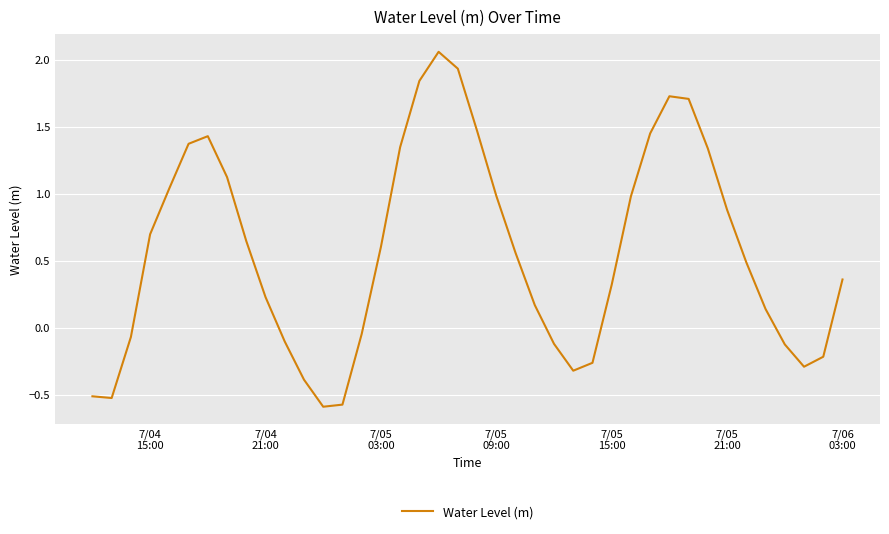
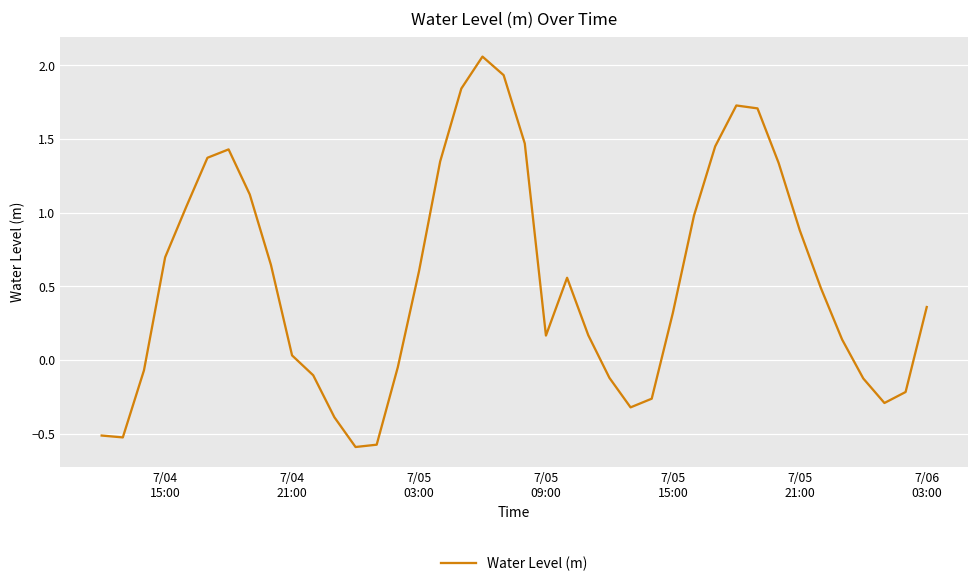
  {
    "7/04 15:00": 0.70,
-   "7/04 21:00": 0.23,
+   "7/04 21:00": 0.03,
    "7/05 03:00": 0.60,
-   "7/05 09:00": 0.98,
+   "7/05 09:00": 0.17,
    "7/05 15:00": 0.32,
    "7/05 21:00": 0.88,
    "7/06 03:00": 0.36
  }
